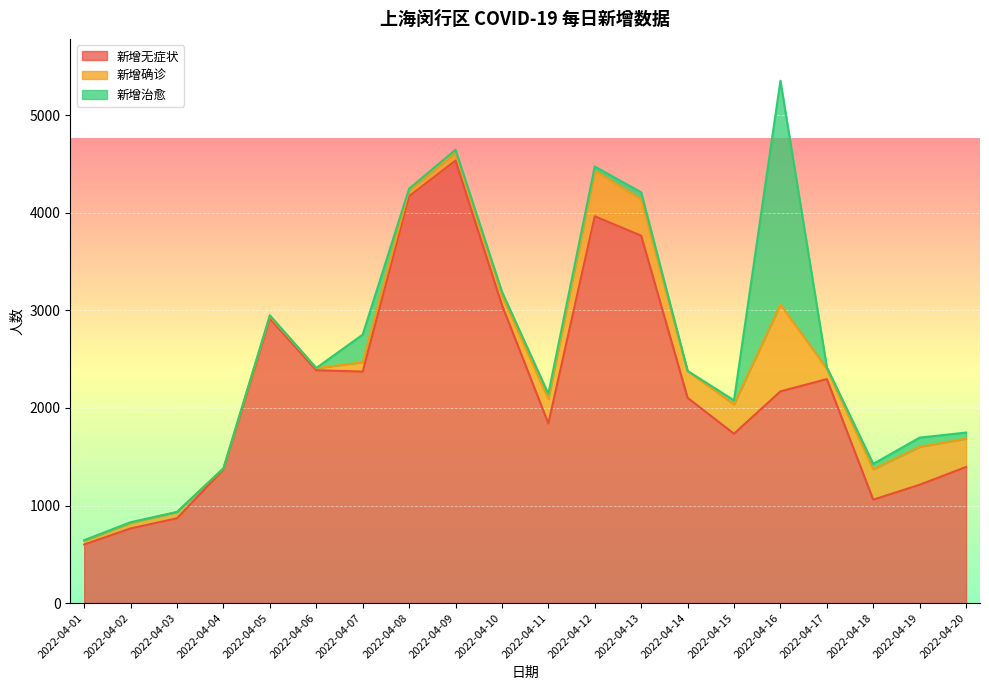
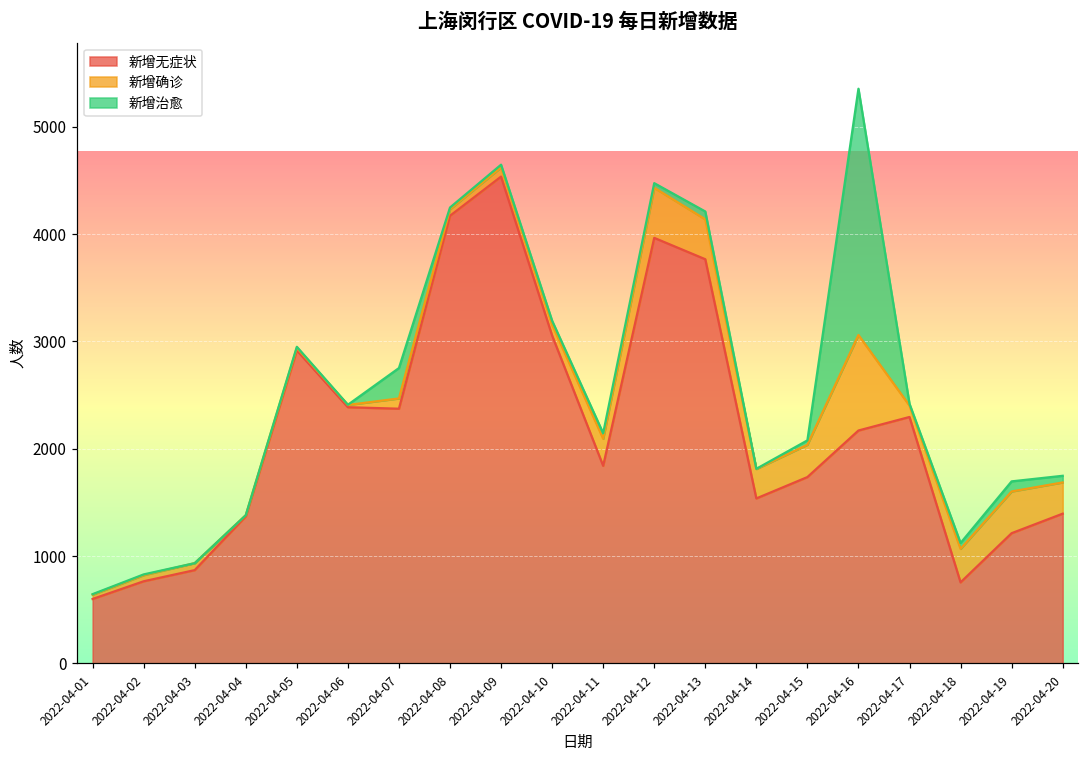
  {
    "新增无症状": {
      "2022-04-01": 600,
      "2022-04-02": 800,
      "2022-04-03": 900,
      "2022-04-07": 2400,
      "2022-04-08": 4200,
      "2022-04-09": 4500,
      "2022-04-10": 3100,
      "2022-04-11": 1800,
      "2022-04-12": 4000,
      "2022-04-13": 3800,
-     "2022-04-14": 2100,
+     "2022-04-14": 1500,
      "2022-04-15": 1700,
      "2022-04-16": 2200,
      "2022-04-17": 2300,
-     "2022-04-18": 1100,
+     "2022-04-18": 800,
      "2022-04-19": 1200,
      "2022-04-20": 1400
    },
    "新增确诊": {
      "2022-04-07": 100,
      "2022-04-10": 100,
      "2022-04-11": 300,
      "2022-04-12": 500,
      "2022-04-13": 400,
      "2022-04-15": 300,
      "2022-04-16": 900,
      "2022-04-18": 300,
      "2022-04-19": 400,
      "2022-04-20": 300
    },
    "新增治愈": {
      "2022-04-07": 300,
      "2022-04-10": 0,
      "2022-04-11": 100,
      "2022-04-12": 0,
      "2022-04-13": 100,
      "2022-04-15": 0,
      "2022-04-16": 2300,
      "2022-04-18": 100,
      "2022-04-19": 100,
      "2022-04-20": 100
    }
  }
